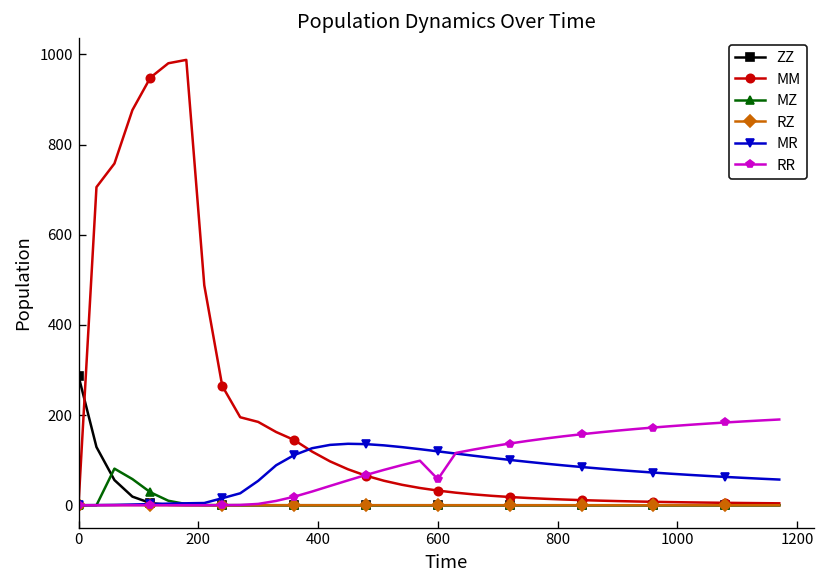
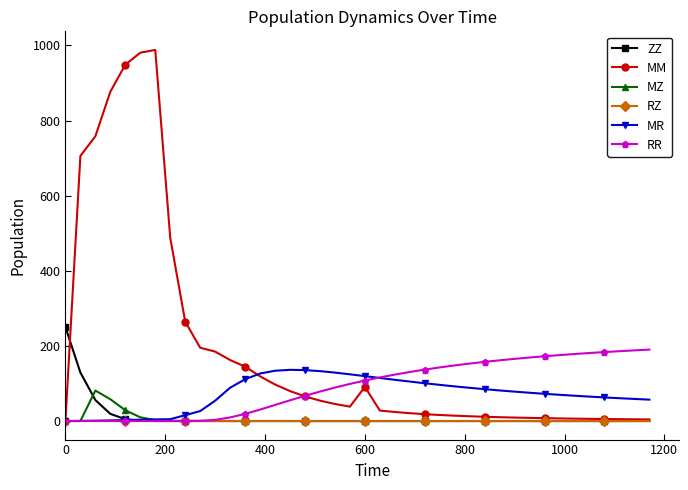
  {
    "ZZ": {
-     "0": 290
+     "0": 250
    },
    "MM": {
-     "600": 30
+     "600": 90
    },
    "MR": {
      "600": 120
    },
    "RR": {
-     "600": 60
+     "600": 110
    }
  }
